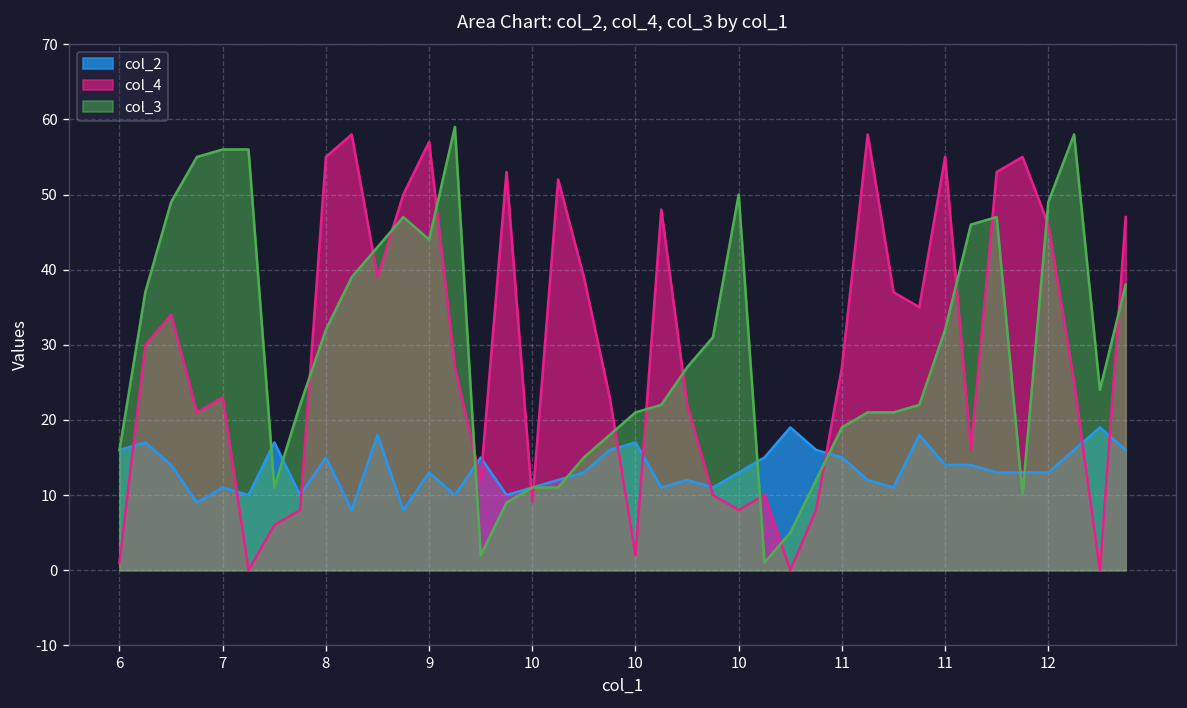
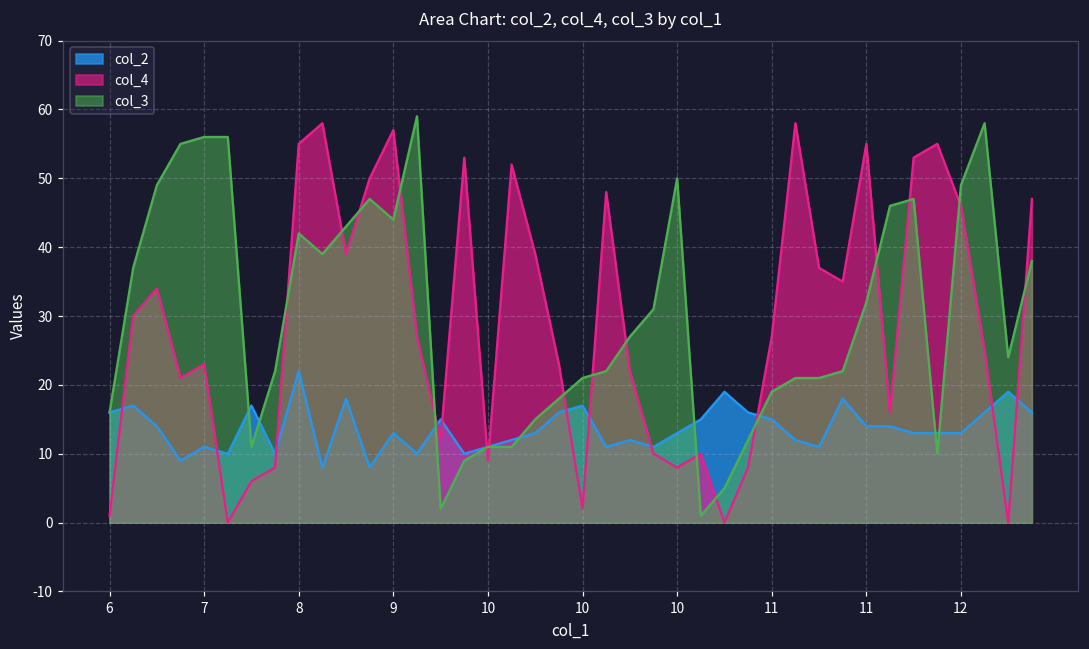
  {
    "col_2": {
-     "8": 15,
+     "8": 22,
      "12": 13
    },
    "col_4": {
      "8": 55,
      "12": 46
    },
    "col_3": {
-     "8": 32,
+     "8": 42,
      "12": 49
    }
  }
